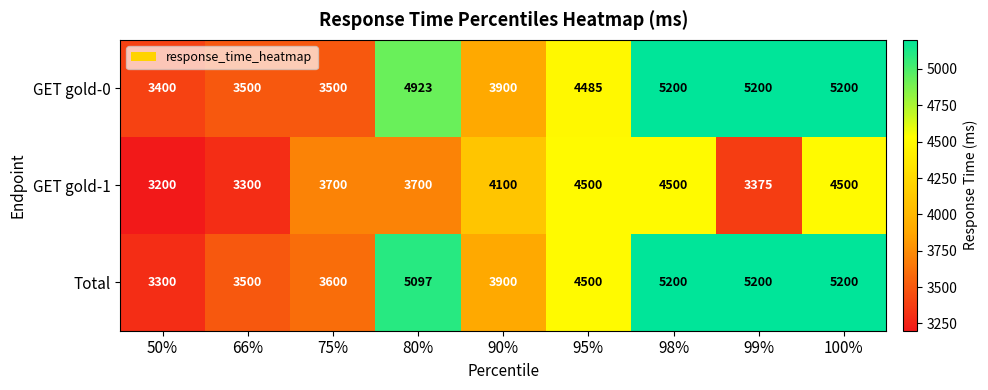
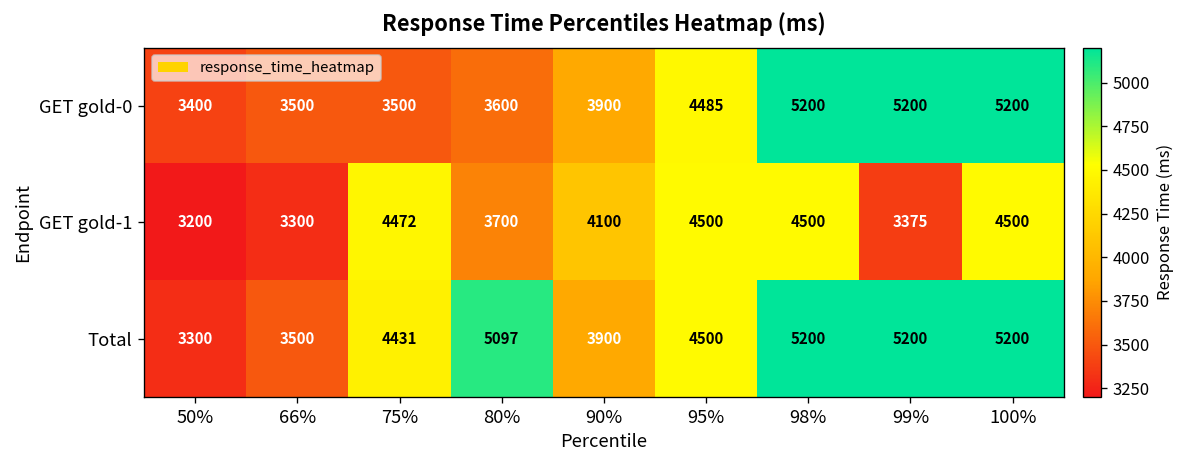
  {
    "GET gold-0": {
      "50%": 3400,
      "66%": 3500,
      "75%": 3500,
-     "80%": 4923,
+     "80%": 3600,
      "90%": 3900,
      "95%": 4485,
      "98%": 5200,
      "99%": 5200,
      "100%": 5200
    },
    "GET gold-1": {
      "50%": 3200,
      "66%": 3300,
-     "75%": 3700,
+     "75%": 4472,
      "80%": 3700,
      "90%": 4100,
      "95%": 4500,
      "98%": 4500,
      "99%": 3375,
      "100%": 4500
    },
    "Total": {
      "50%": 3300,
      "66%": 3500,
-     "75%": 3600,
+     "75%": 4431,
      "80%": 5097,
      "90%": 3900,
      "95%": 4500,
      "98%": 5200,
      "99%": 5200,
      "100%": 5200
    }
  }
